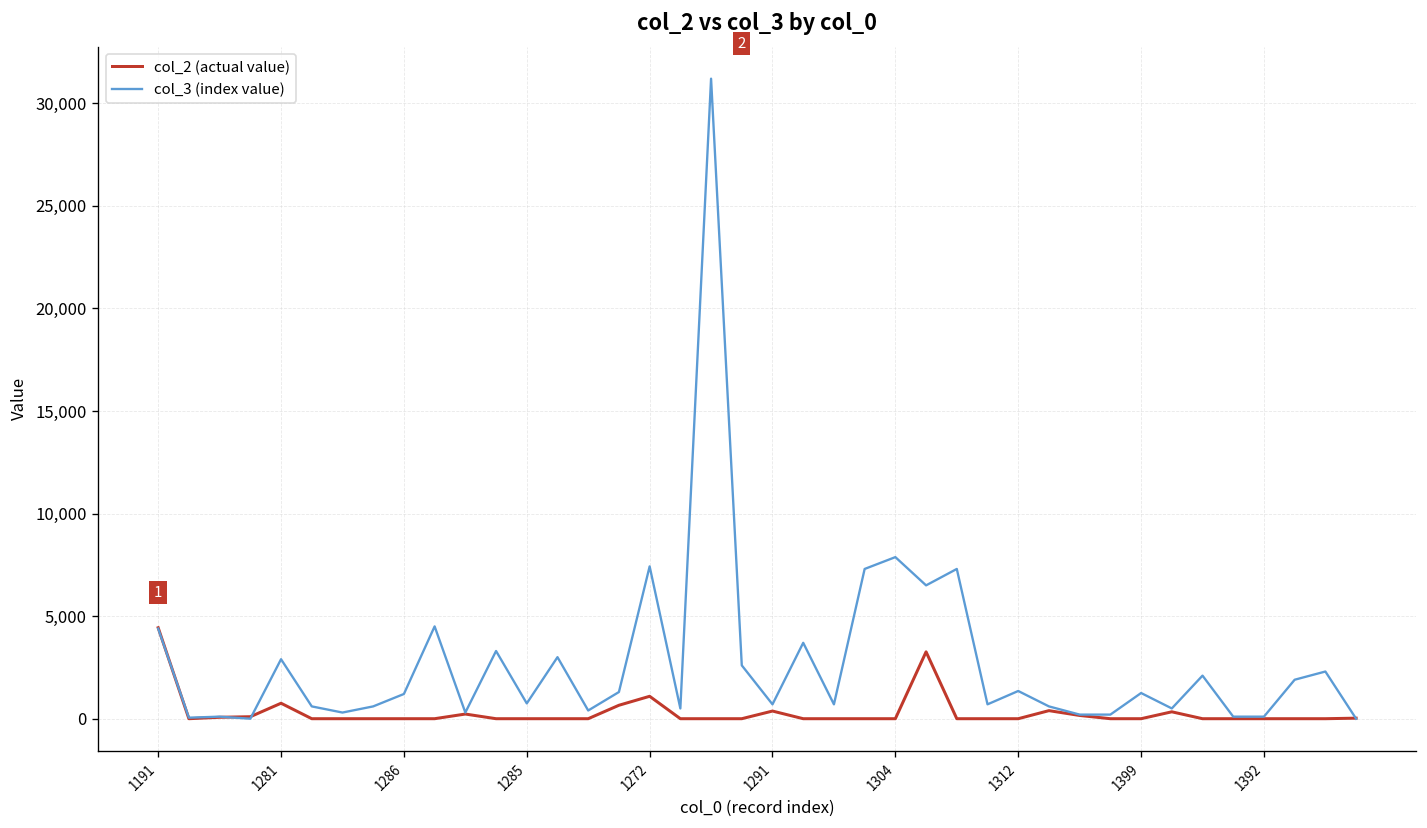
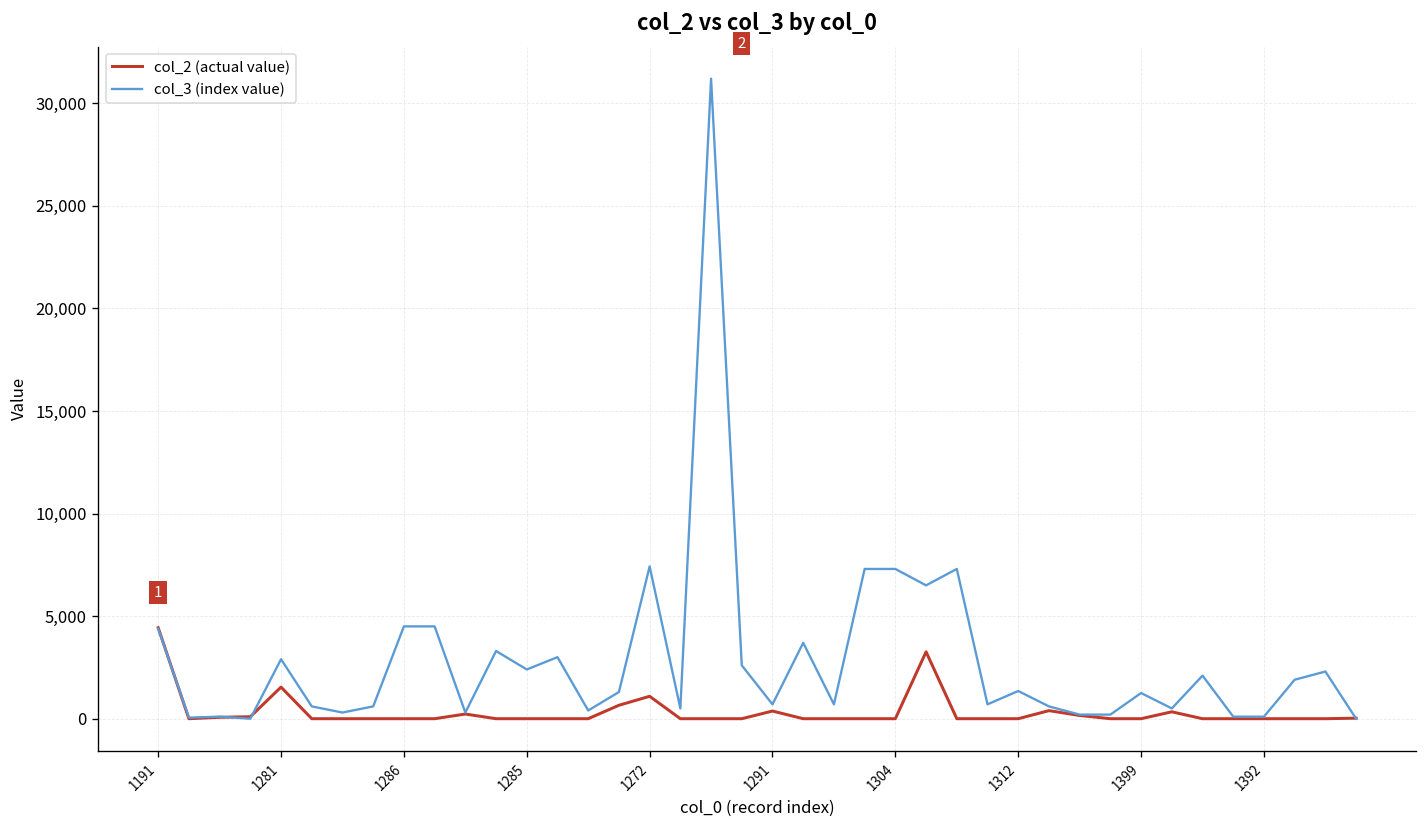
  {
    "col_2 (actual value)": {
-     "1281": "800",
+     "1281": "1,500",
      "1286": "0",
      "1285": "0",
      "1272": "1,100",
      "1291": "400",
      "1304": "0",
      "1312": "0",
      "1399": "0"
    },
    "col_3 (index value)": {
      "1281": "2,900",
-     "1286": "1,200",
-     "1285": "700",
+     "1286": "4,500",
+     "1285": "2,400",
      "1272": "7,400",
      "1291": "700",
-     "1304": "7,900",
+     "1304": "7,300",
      "1312": "1,400",
      "1399": "1,300"
    }
  }
